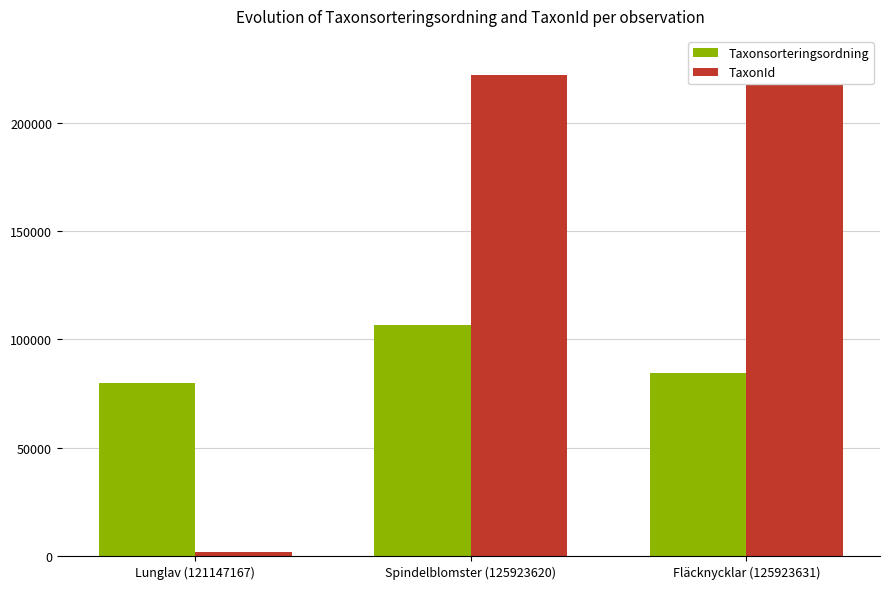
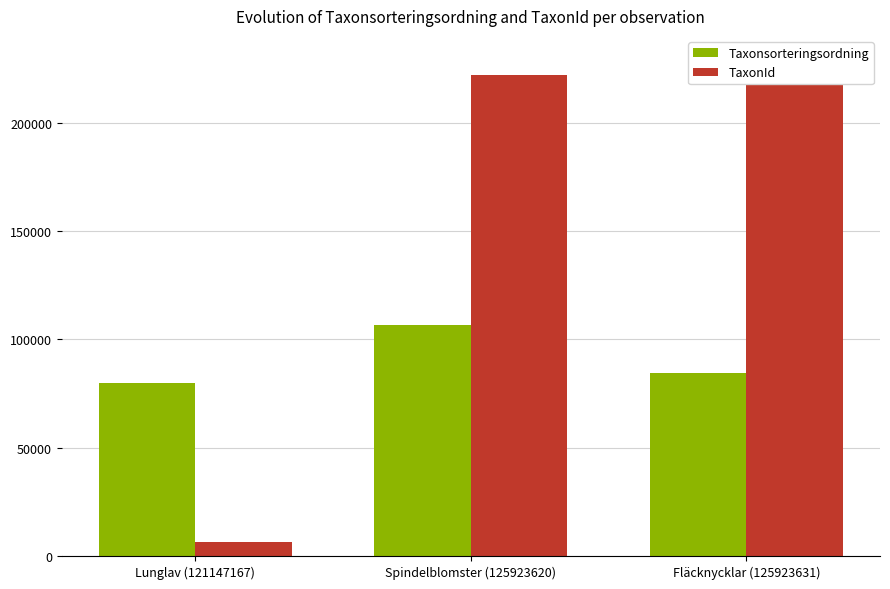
  {
    "Taxonsorteringsordning": {
      "Lunglav (121147167)": 80000,
      "Spindelblomster (125923620)": 107000,
      "Fläcknycklar (125923631)": 84000
    },
    "TaxonId": {
-     "Lunglav (121147167)": 2000,
+     "Lunglav (121147167)": 6000,
      "Spindelblomster (125923620)": 222000
    }
  }
